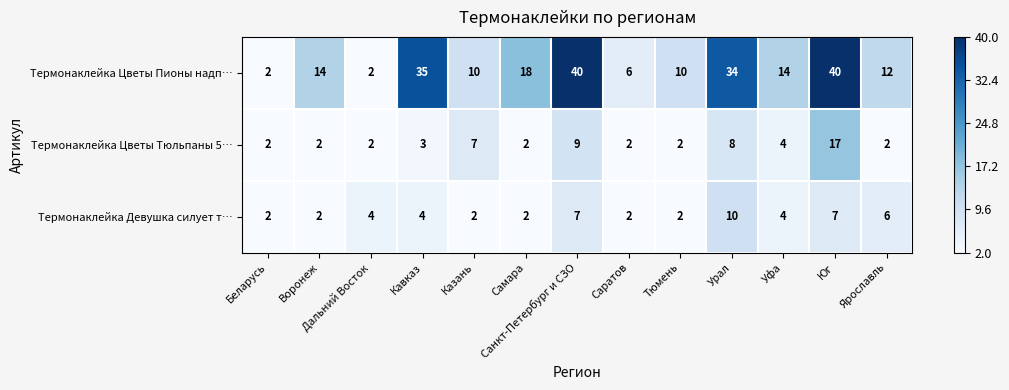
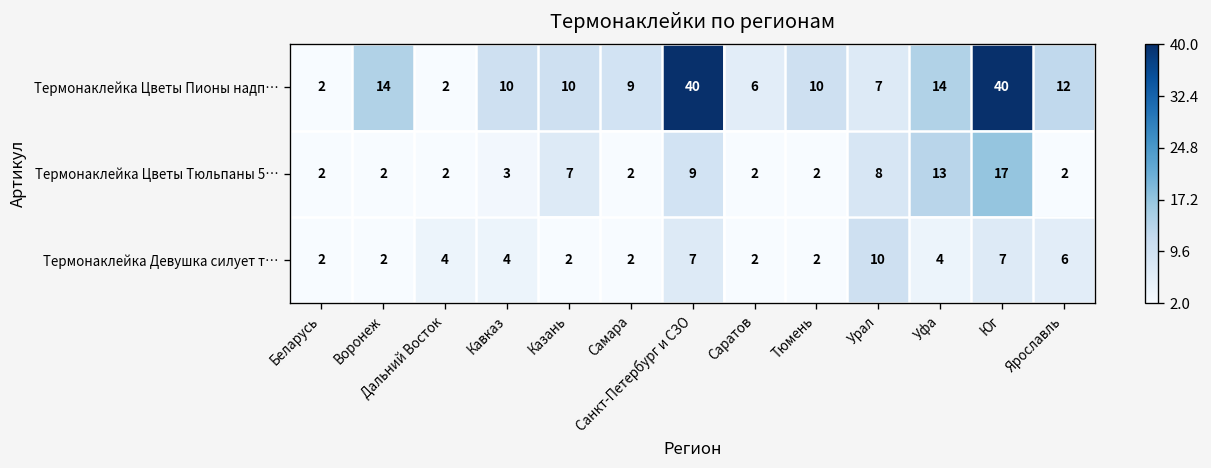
  {
    "Термонаклейка Цветы Пионы надп…": {
      "Беларусь": 2,
      "Воронеж": 14,
      "Дальний Восток": 2,
-     "Кавказ": 35,
+     "Кавказ": 10,
      "Казань": 10,
-     "Самара": 18,
+     "Самара": 9,
      "Санкт-Петербург и СЗО": 40,
      "Саратов": 6,
      "Тюмень": 10,
-     "Урал": 34,
+     "Урал": 7,
      "Уфа": 14,
      "Юг": 40,
      "Ярославль": 12
    },
    "Термонаклейка Цветы Тюльпаны 5…": {
      "Беларусь": 2,
      "Воронеж": 2,
      "Дальний Восток": 2,
      "Кавказ": 3,
      "Казань": 7,
      "Самара": 2,
      "Санкт-Петербург и СЗО": 9,
      "Саратов": 2,
      "Тюмень": 2,
      "Урал": 8,
-     "Уфа": 4,
+     "Уфа": 13,
      "Юг": 17,
      "Ярославль": 2
    },
    "Термонаклейка Девушка силует т…": {
      "Беларусь": 2,
      "Воронеж": 2,
      "Дальний Восток": 4,
      "Кавказ": 4,
      "Казань": 2,
      "Самара": 2,
      "Санкт-Петербург и СЗО": 7,
      "Саратов": 2,
      "Тюмень": 2,
      "Урал": 10,
      "Уфа": 4,
      "Юг": 7,
      "Ярославль": 6
    }
  }
